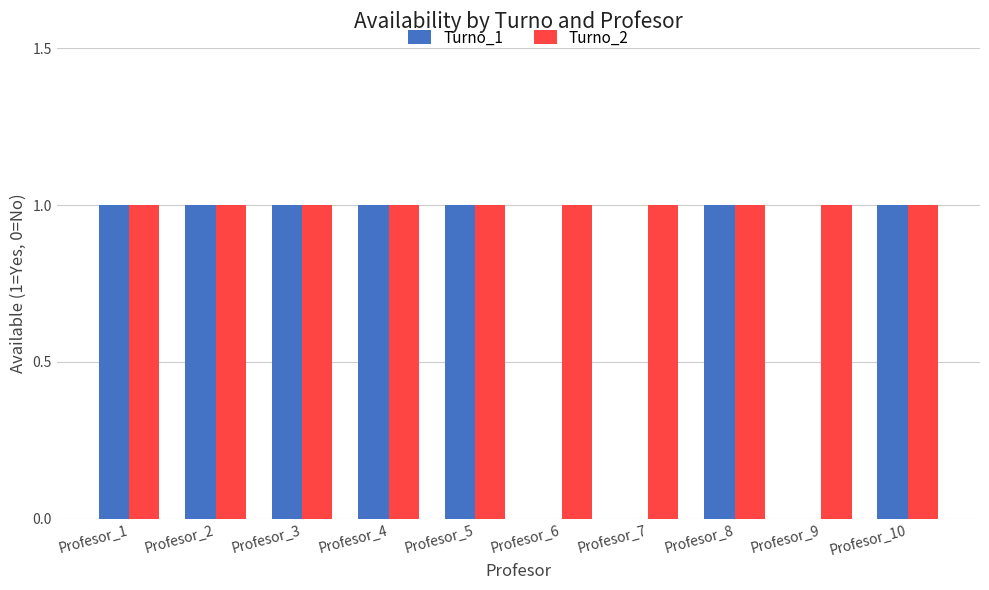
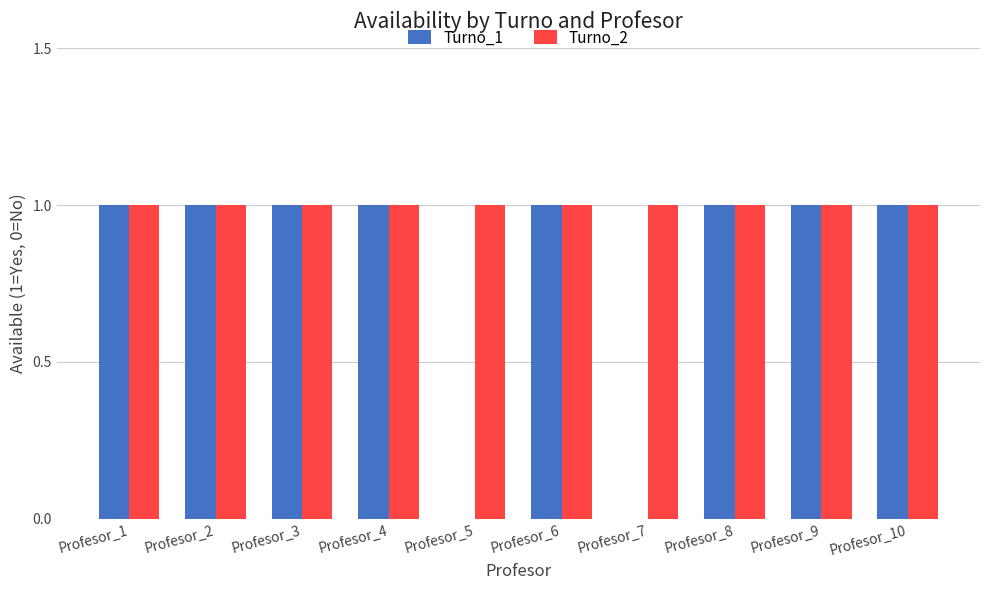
  {
    "Turno_1": {
      "Profesor_1": 1,
      "Profesor_2": 1,
      "Profesor_3": 1,
      "Profesor_4": 1,
-     "Profesor_5": 1,
-     "Profesor_6": 0,
+     "Profesor_5": 0,
+     "Profesor_6": 1,
      "Profesor_7": 0,
      "Profesor_8": 1,
-     "Profesor_9": 0,
+     "Profesor_9": 1,
      "Profesor_10": 1
    },
    "Turno_2": {
      "Profesor_1": 1,
      "Profesor_2": 1,
      "Profesor_3": 1,
      "Profesor_4": 1,
      "Profesor_5": 1,
      "Profesor_6": 1,
      "Profesor_7": 1,
      "Profesor_8": 1,
      "Profesor_9": 1,
      "Profesor_10": 1
    }
  }
